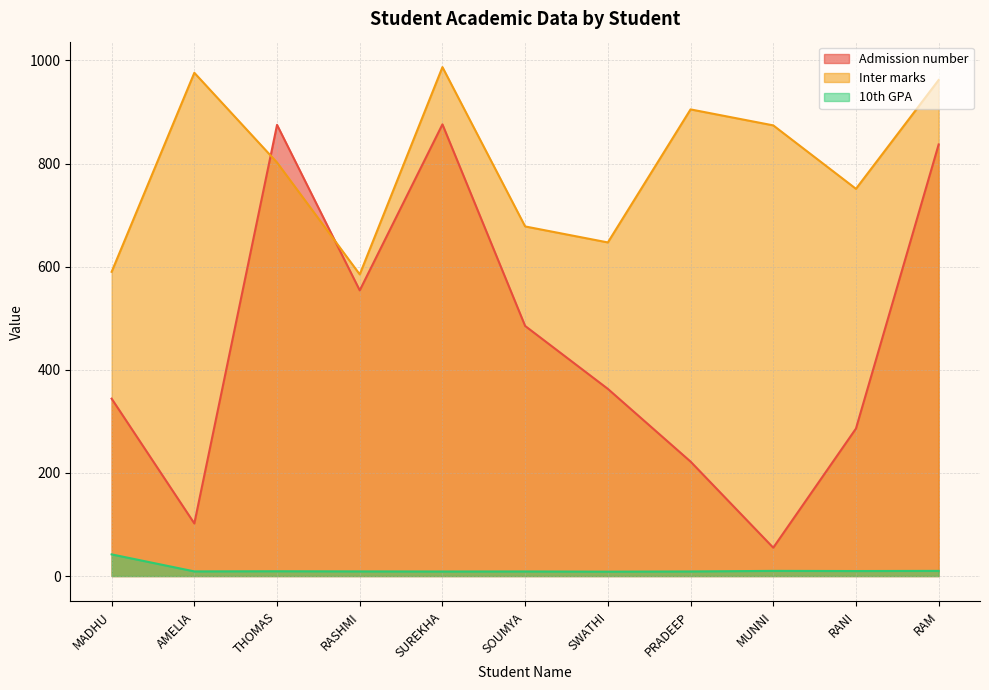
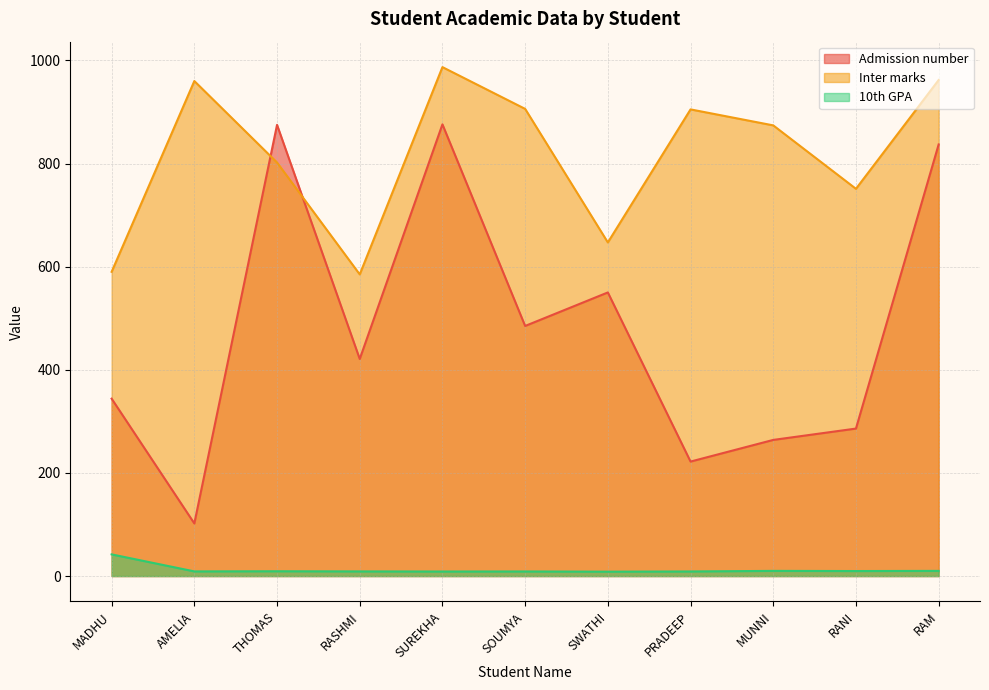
  {
    "Admission number": {
      "MADHU": 340,
      "AMELIA": 100,
      "THOMAS": 880,
-     "RASHMI": 550,
+     "RASHMI": 420,
      "SUREKHA": 880,
      "SOUMYA": 490,
-     "SWATHI": 360,
+     "SWATHI": 550,
      "PRADEEP": 220,
-     "MUNNI": 60,
+     "MUNNI": 260,
      "RANI": 290,
      "RAM": 840
    },
    "Inter marks": {
      "MADHU": 590,
-     "AMELIA": 980,
+     "AMELIA": 960,
      "THOMAS": 800,
      "RASHMI": 590,
      "SUREKHA": 990,
-     "SOUMYA": 680,
+     "SOUMYA": 910,
      "SWATHI": 650,
      "PRADEEP": 910,
      "MUNNI": 870,
      "RANI": 750
    },
    "10th GPA": {
      "MADHU": 40,
      "AMELIA": 10,
      "THOMAS": 10,
      "RASHMI": 10,
      "SUREKHA": 10,
      "SOUMYA": 10,
      "SWATHI": 10,
      "PRADEEP": 10,
      "MUNNI": 10,
      "RANI": 10,
      "RAM": 10
    }
  }
